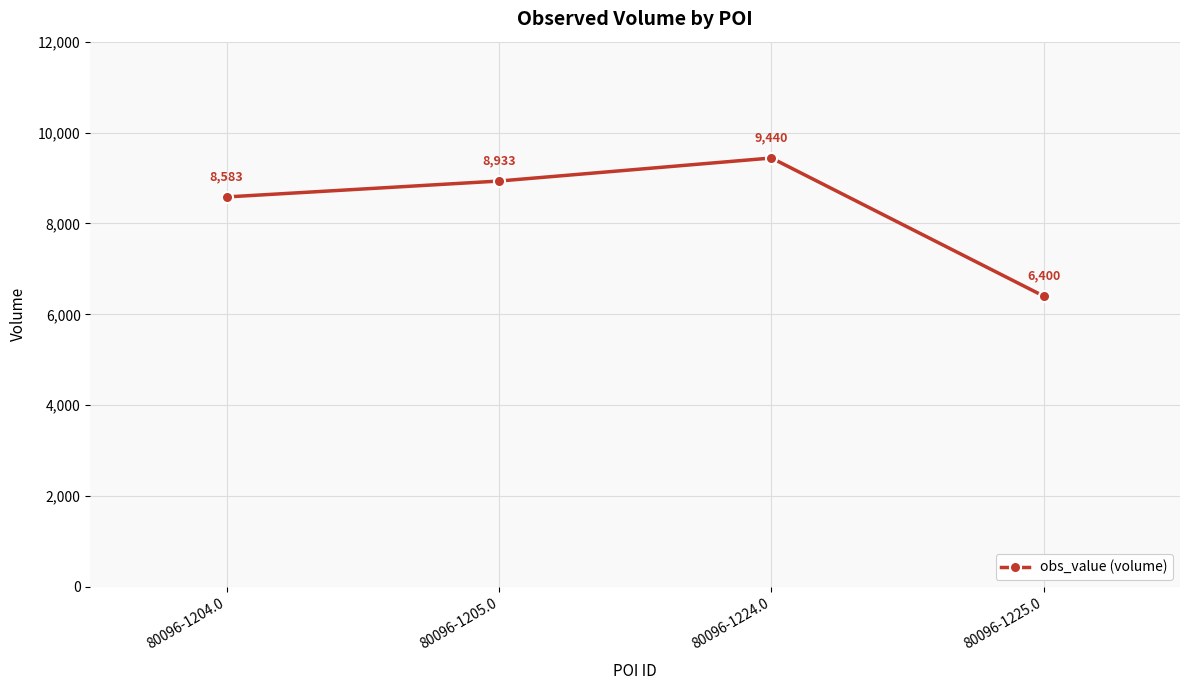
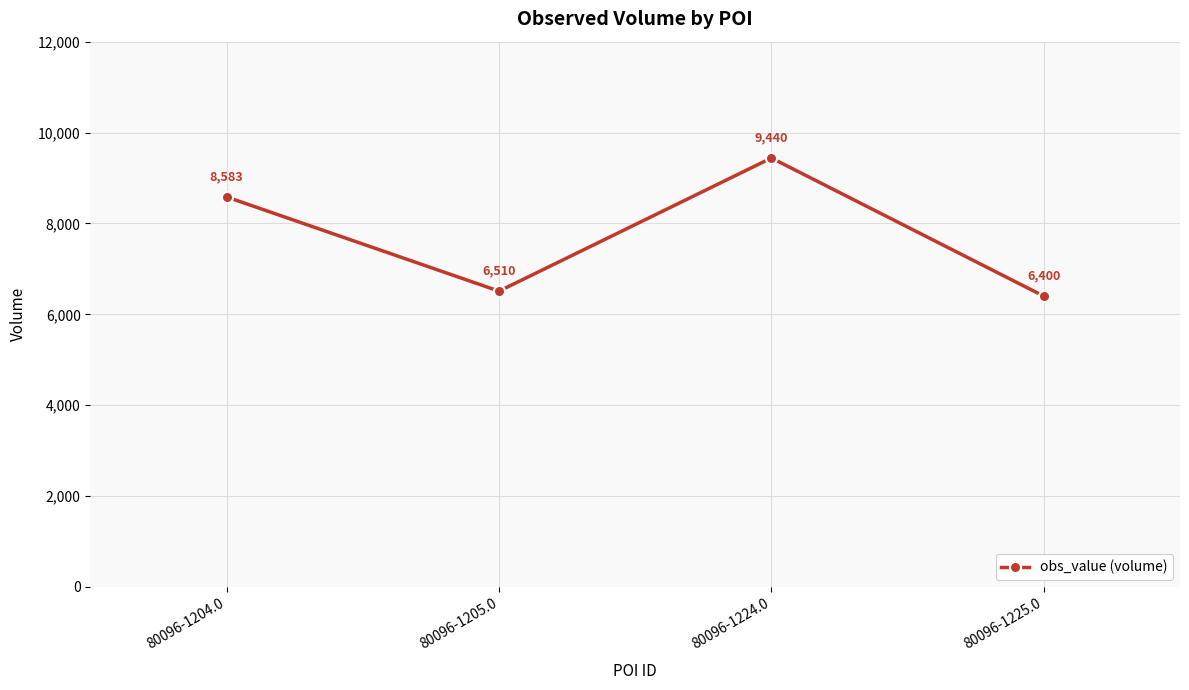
  {
    "80096-1204.0": "8,583",
-   "80096-1205.0": "8,933",
+   "80096-1205.0": "6,510",
    "80096-1224.0": "9,440",
    "80096-1225.0": "6,400"
  }
